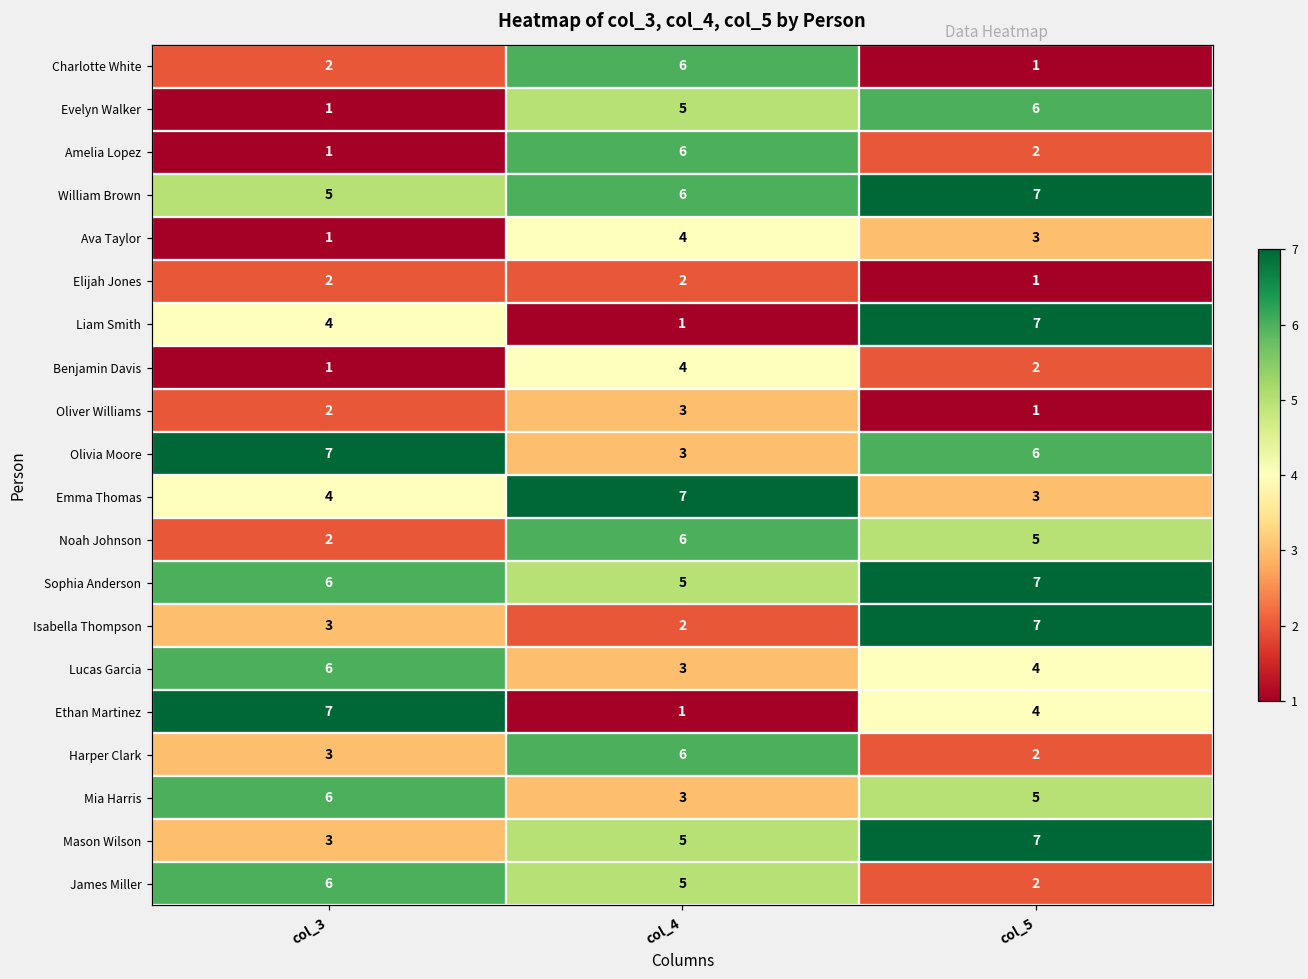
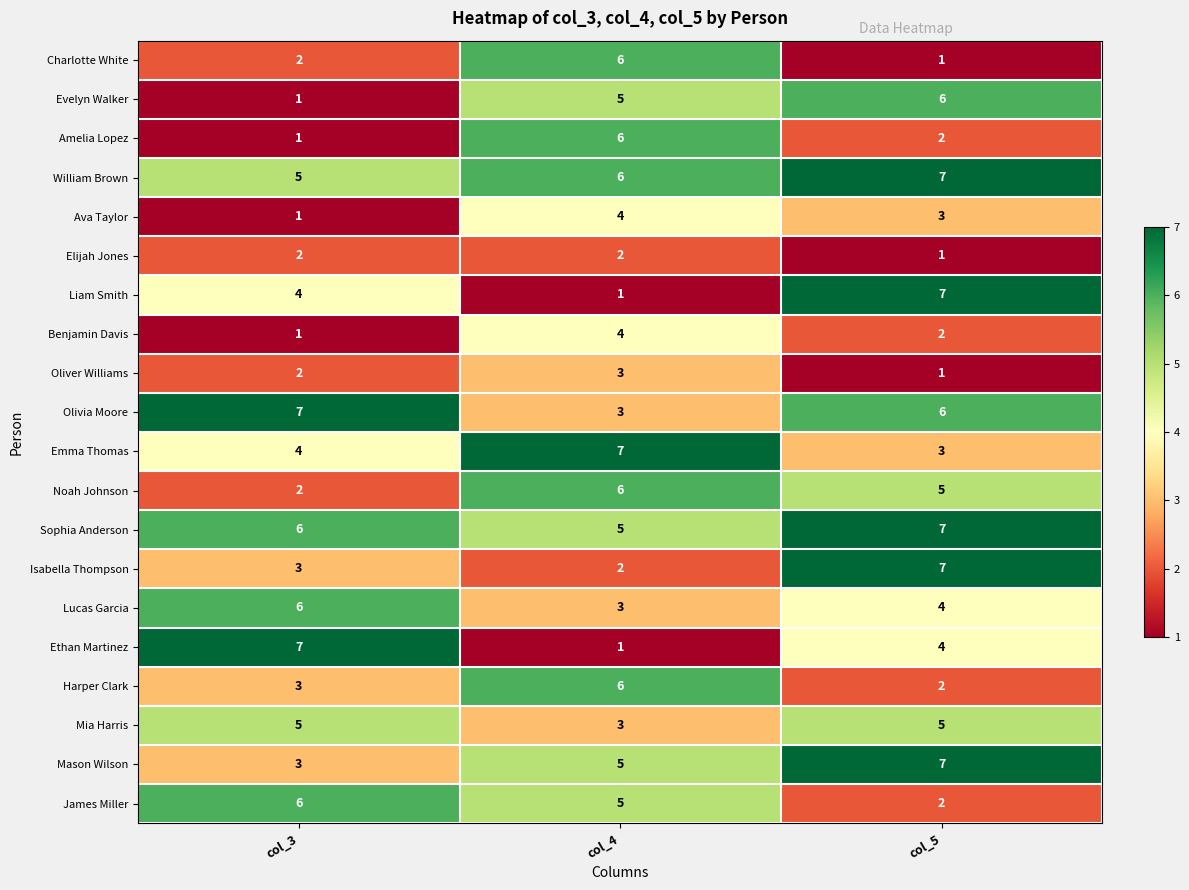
  {
    "Charlotte White": {
      "col_3": 2,
      "col_4": 6,
      "col_5": 1
    },
    "Evelyn Walker": {
      "col_3": 1,
      "col_4": 5,
      "col_5": 6
    },
    "Amelia Lopez": {
      "col_3": 1,
      "col_4": 6,
      "col_5": 2
    },
    "William Brown": {
      "col_3": 5,
      "col_4": 6,
      "col_5": 7
    },
    "Ava Taylor": {
      "col_3": 1,
      "col_4": 4,
      "col_5": 3
    },
    "Elijah Jones": {
      "col_3": 2,
      "col_4": 2,
      "col_5": 1
    },
    "Liam Smith": {
      "col_3": 4,
      "col_4": 1,
      "col_5": 7
    },
    "Benjamin Davis": {
      "col_3": 1,
      "col_4": 4,
      "col_5": 2
    },
    "Oliver Williams": {
      "col_3": 2,
      "col_4": 3,
      "col_5": 1
    },
    "Olivia Moore": {
      "col_3": 7,
      "col_4": 3,
      "col_5": 6
    },
    "Emma Thomas": {
      "col_3": 4,
      "col_4": 7,
      "col_5": 3
    },
    "Noah Johnson": {
      "col_3": 2,
      "col_4": 6,
      "col_5": 5
    },
    "Sophia Anderson": {
      "col_3": 6,
      "col_4": 5,
      "col_5": 7
    },
    "Isabella Thompson": {
      "col_3": 3,
      "col_4": 2,
      "col_5": 7
    },
    "Lucas Garcia": {
      "col_3": 6,
      "col_4": 3,
      "col_5": 4
    },
    "Ethan Martinez": {
      "col_3": 7,
      "col_4": 1,
      "col_5": 4
    },
    "Harper Clark": {
      "col_3": 3,
      "col_4": 6,
      "col_5": 2
    },
    "Mia Harris": {
-     "col_3": 6,
+     "col_3": 5,
      "col_4": 3,
      "col_5": 5
    },
    "Mason Wilson": {
      "col_3": 3,
      "col_4": 5,
      "col_5": 7
    },
    "James Miller": {
      "col_3": 6,
      "col_4": 5,
      "col_5": 2
    }
  }
